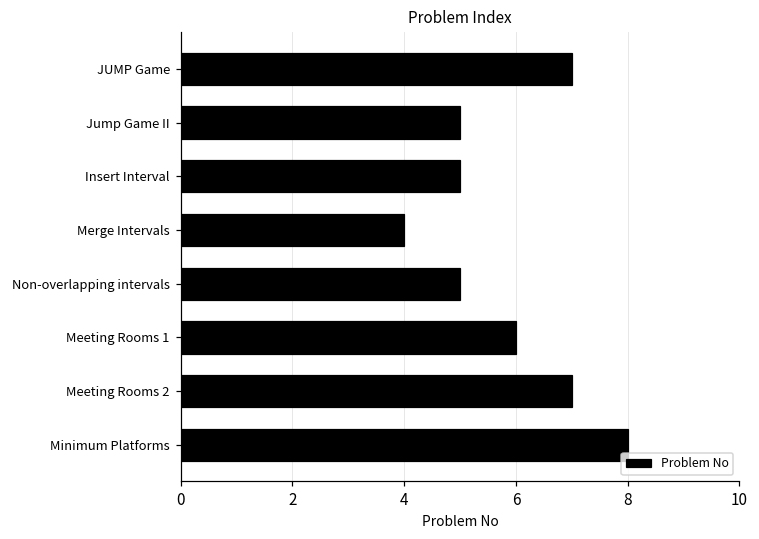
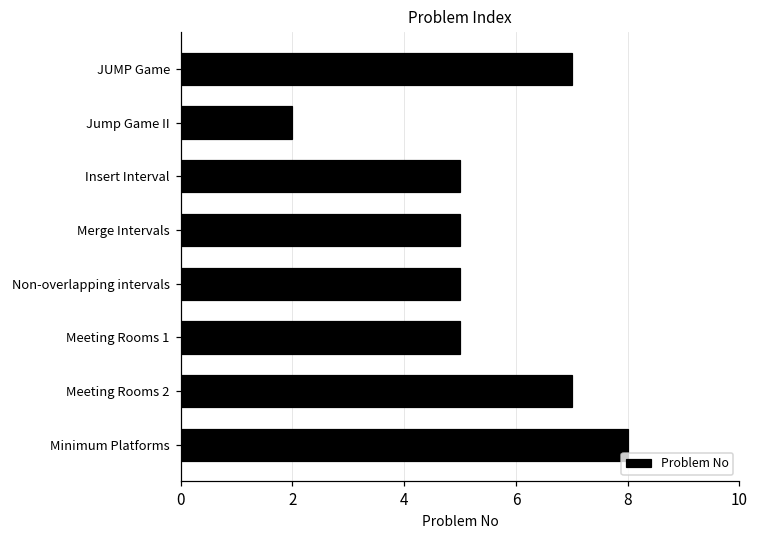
  {
    "JUMP Game": 7,
-   "Jump Game II": 5,
+   "Jump Game II": 2,
    "Insert Interval": 5,
-   "Merge Intervals": 4,
+   "Merge Intervals": 5,
    "Non-overlapping intervals": 5,
-   "Meeting Rooms 1": 6,
+   "Meeting Rooms 1": 5,
    "Meeting Rooms 2": 7,
    "Minimum Platforms": 8
  }
